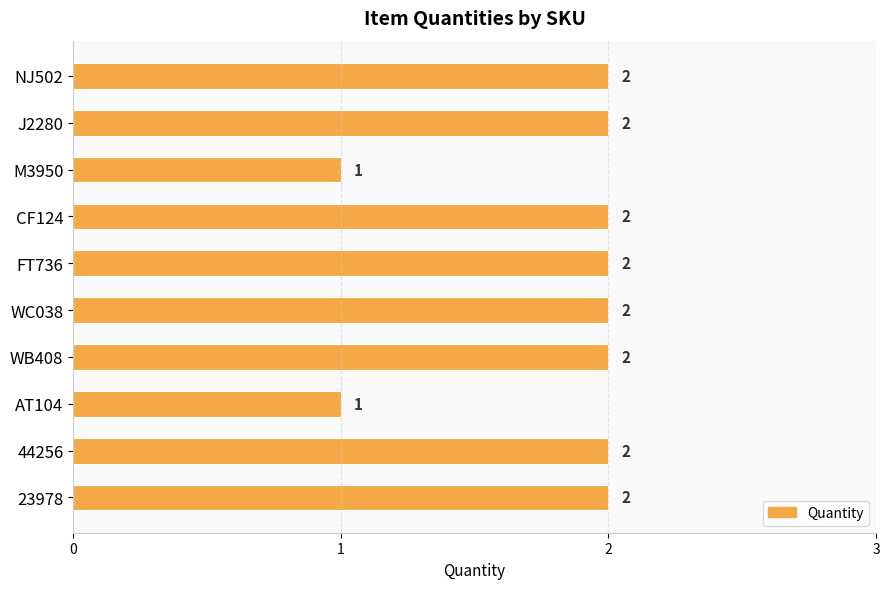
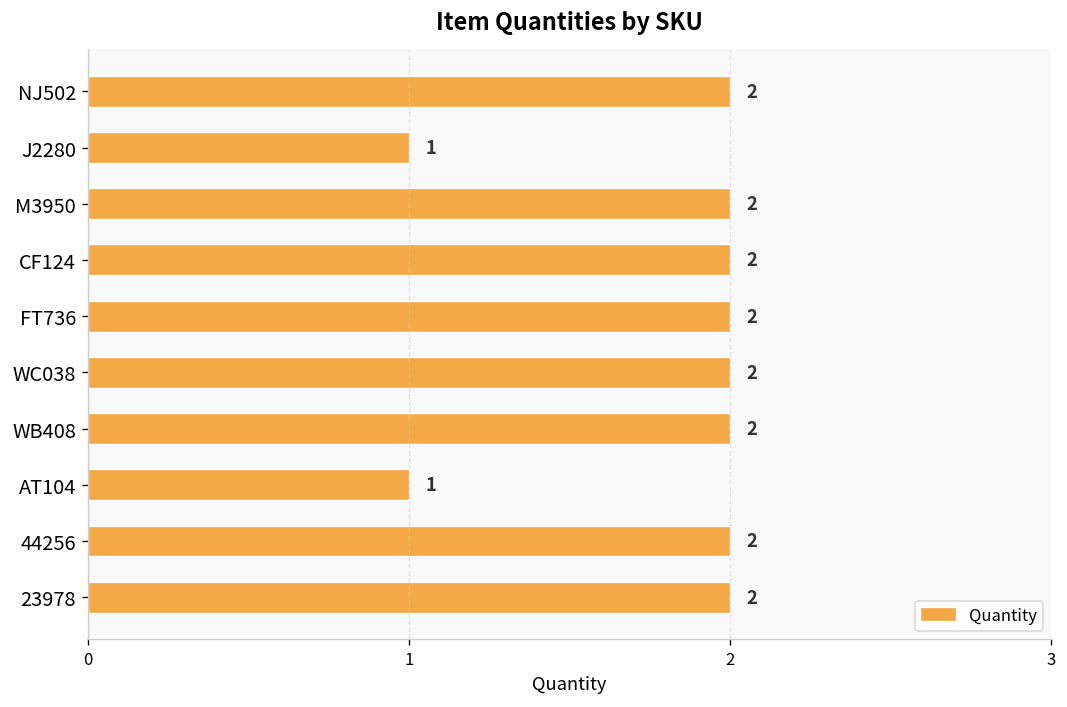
  {
    "NJ502": 2,
-   "J2280": 2,
-   "M3950": 1,
+   "J2280": 1,
+   "M3950": 2,
    "CF124": 2,
    "FT736": 2,
    "WC038": 2,
    "WB408": 2,
    "AT104": 1,
    "44256": 2,
    "23978": 2
  }
